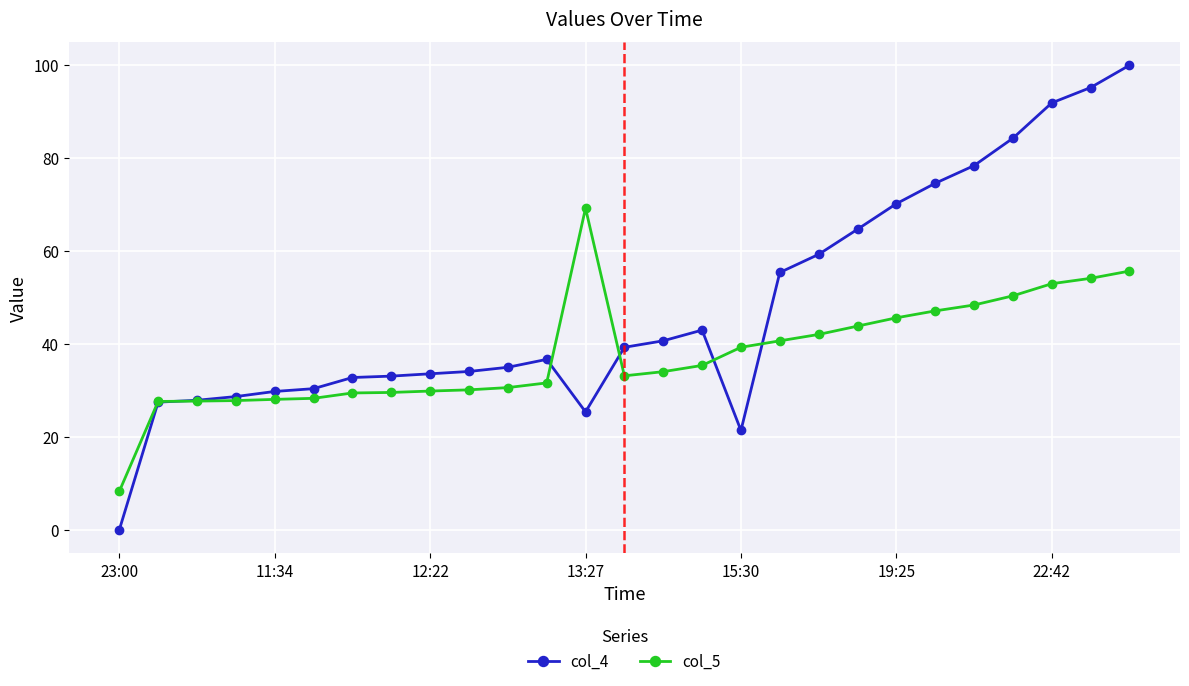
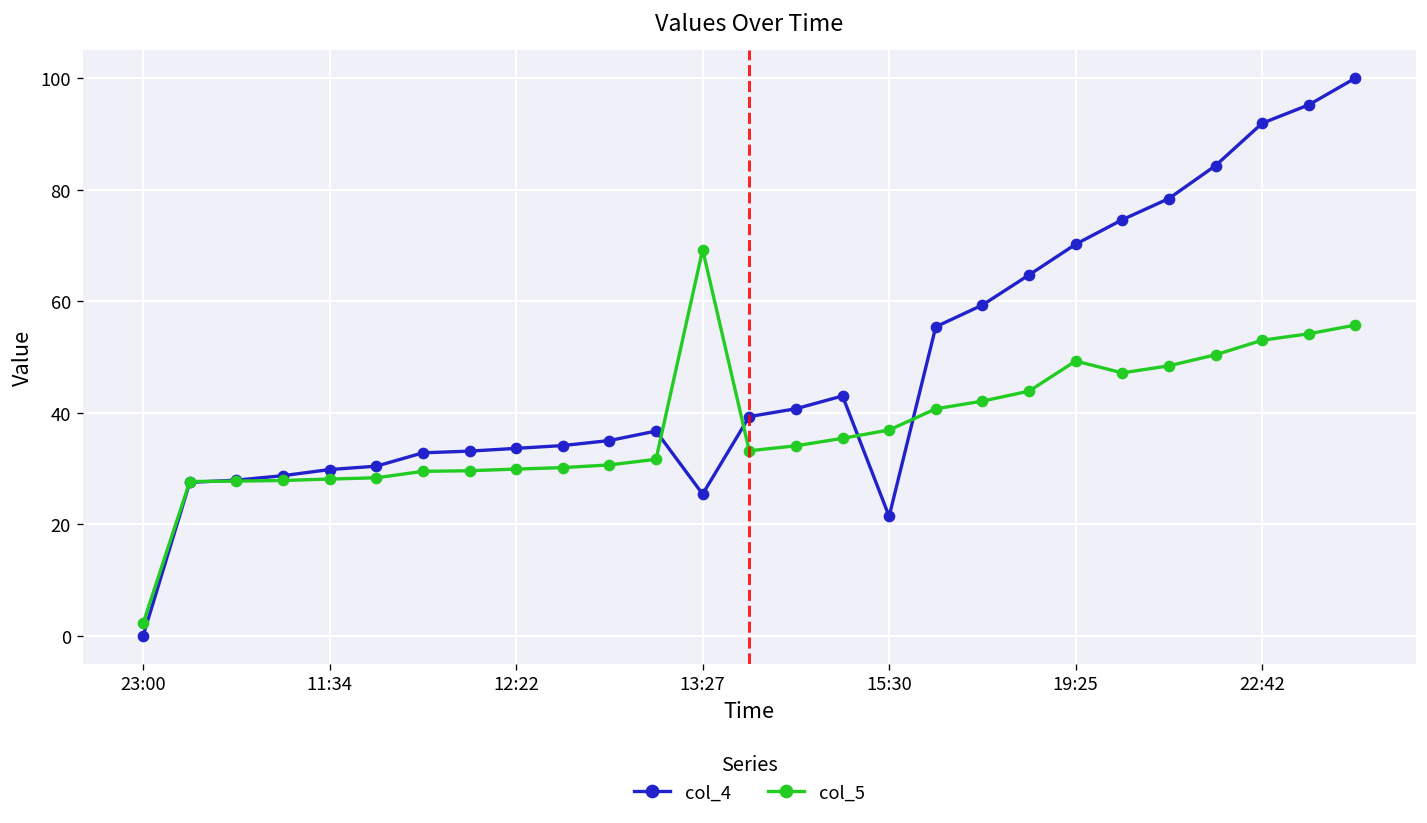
  {
    "col_4": {
      "23:00": 0,
      "11:34": 30,
      "12:22": 34,
      "13:27": 25,
      "15:30": 21,
      "19:25": 70,
      "22:42": 92
    },
    "col_5": {
-     "23:00": 8,
+     "23:00": 2,
      "11:34": 28,
      "12:22": 30,
      "13:27": 69,
-     "15:30": 39,
-     "19:25": 46,
+     "15:30": 37,
+     "19:25": 49,
      "22:42": 53
    }
  }
